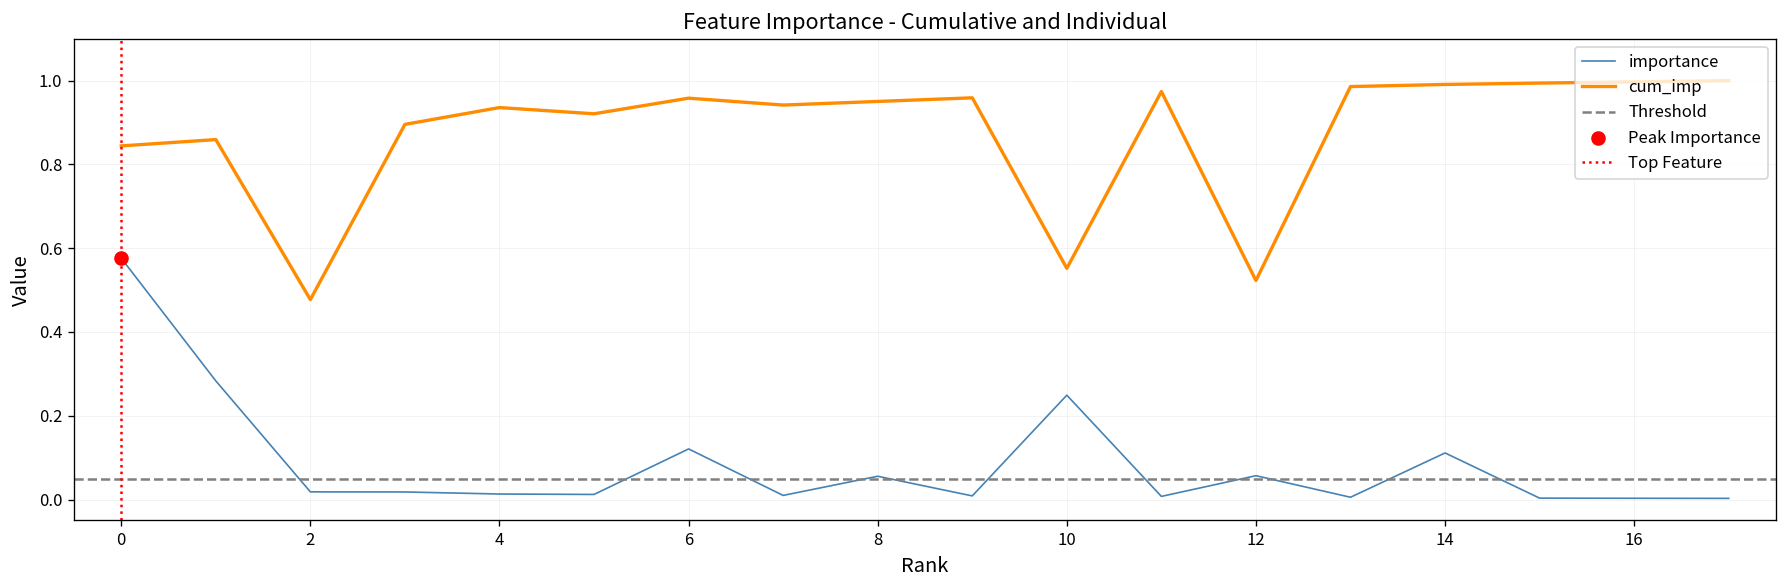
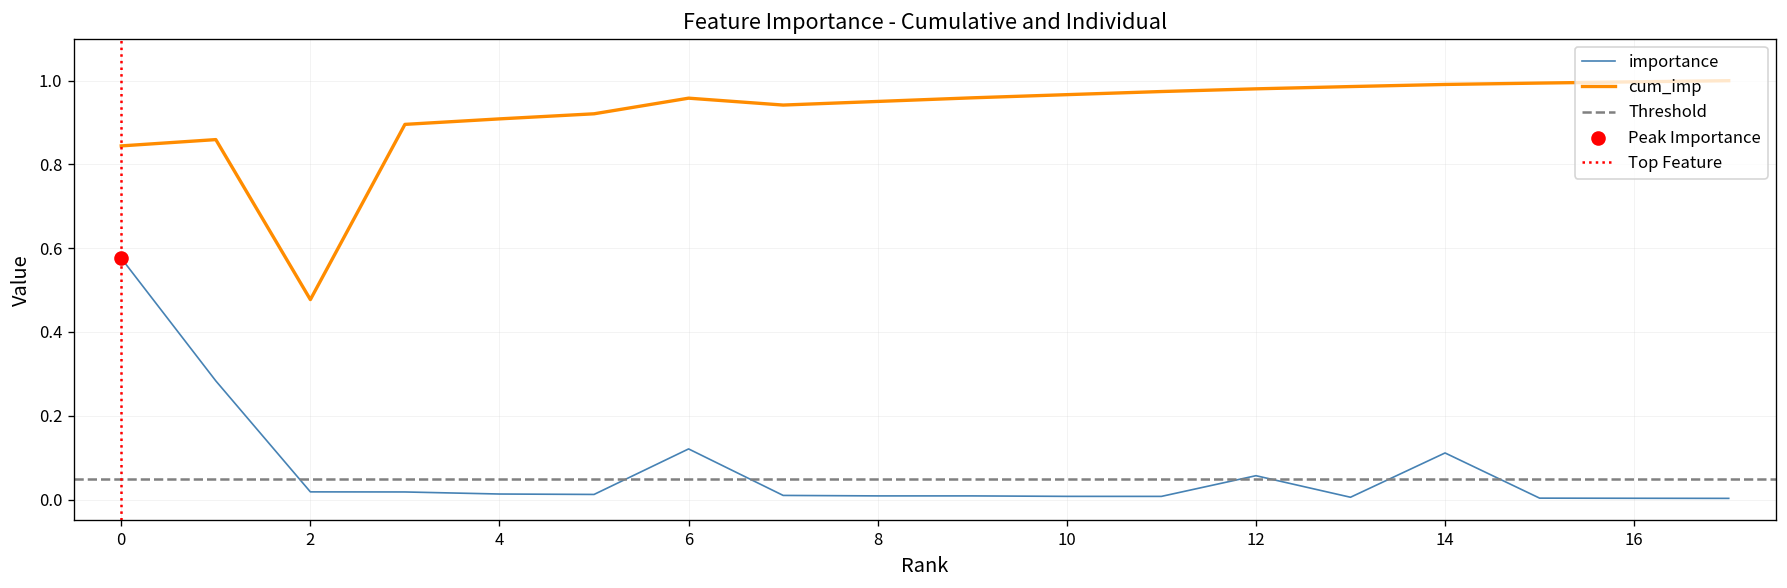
  {
    "importance": {
      "2": 0.02,
      "4": 0.01,
      "6": 0.12,
-     "8": 0.06,
-     "10": 0.25,
+     "8": 0.01,
+     "10": 0.01,
      "12": 0.06,
      "14": 0.11,
      "16": 0.00
    },
    "cum_imp": {
      "0": 0.84,
      "2": 0.48,
-     "4": 0.94,
+     "4": 0.91,
      "6": 0.96,
      "8": 0.95,
-     "10": 0.55,
-     "12": 0.52,
+     "10": 0.97,
+     "12": 0.98,
      "14": 0.99
    }
  }
